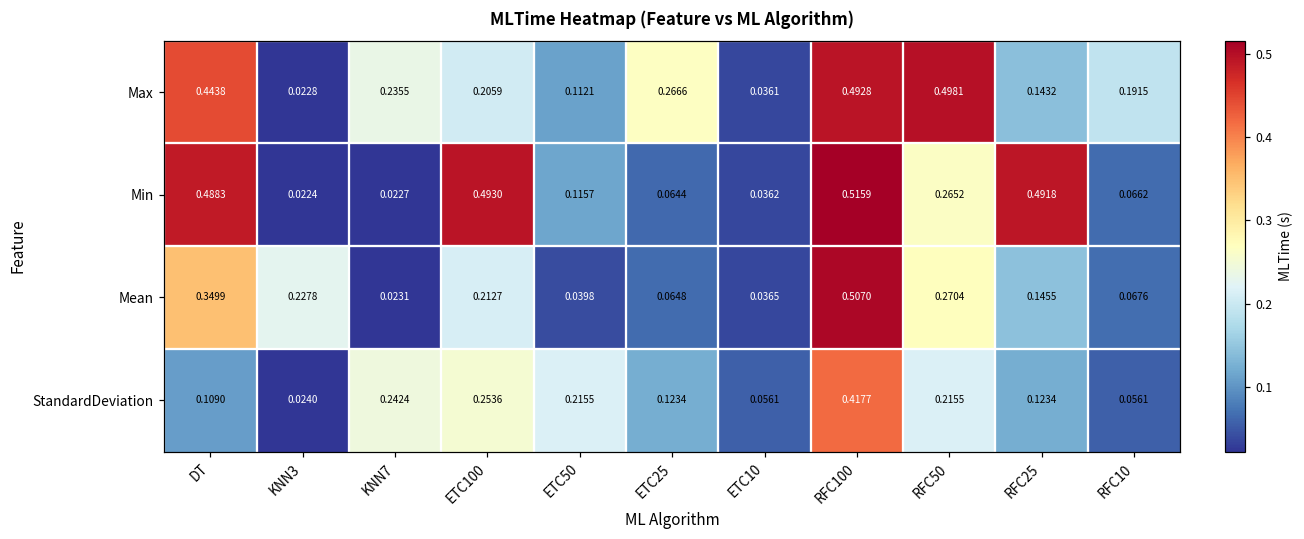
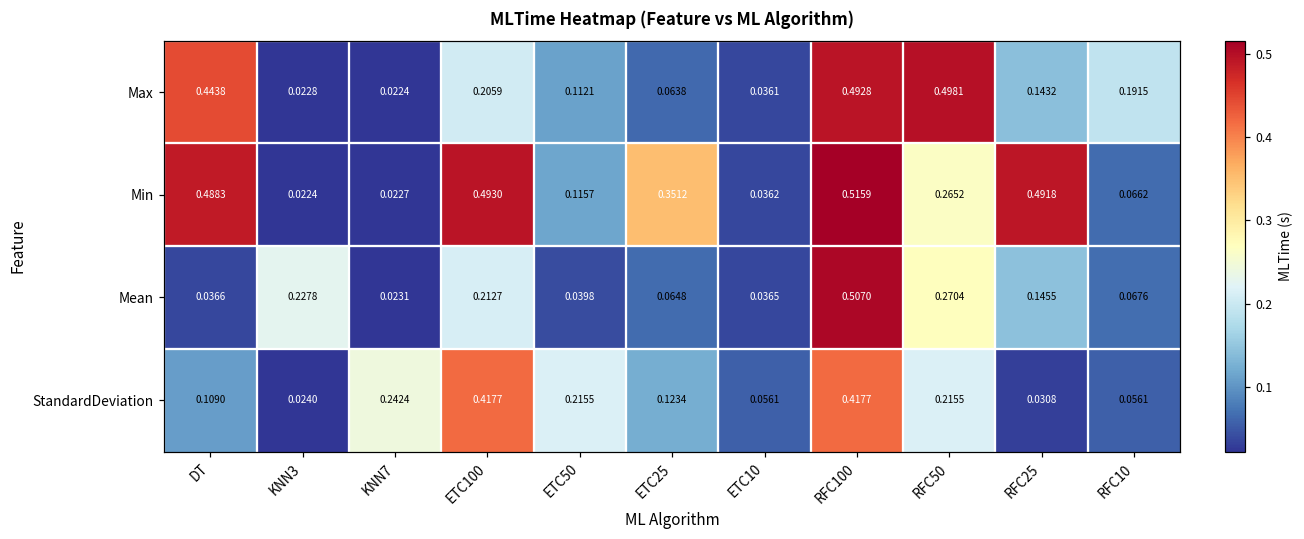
  {
    "Max": {
      "DT": 0.4438,
      "KNN3": 0.0228,
-     "KNN7": 0.2355,
+     "KNN7": 0.0224,
      "ETC100": 0.2059,
      "ETC50": 0.1121,
-     "ETC25": 0.2666,
+     "ETC25": 0.0638,
      "ETC10": 0.0361,
      "RFC100": 0.4928,
      "RFC50": 0.4981,
      "RFC25": 0.1432,
      "RFC10": 0.1915
    },
    "Min": {
      "DT": 0.4883,
      "KNN3": 0.0224,
      "KNN7": 0.0227,
      "ETC100": 0.4930,
      "ETC50": 0.1157,
-     "ETC25": 0.0644,
+     "ETC25": 0.3512,
      "ETC10": 0.0362,
      "RFC100": 0.5159,
      "RFC50": 0.2652,
      "RFC25": 0.4918,
      "RFC10": 0.0662
    },
    "Mean": {
-     "DT": 0.3499,
+     "DT": 0.0366,
      "KNN3": 0.2278,
      "KNN7": 0.0231,
      "ETC100": 0.2127,
      "ETC50": 0.0398,
      "ETC25": 0.0648,
      "ETC10": 0.0365,
      "RFC100": 0.5070,
      "RFC50": 0.2704,
      "RFC25": 0.1455,
      "RFC10": 0.0676
    },
    "StandardDeviation": {
      "DT": 0.1090,
      "KNN3": 0.0240,
      "KNN7": 0.2424,
-     "ETC100": 0.2536,
+     "ETC100": 0.4177,
      "ETC50": 0.2155,
      "ETC25": 0.1234,
      "ETC10": 0.0561,
      "RFC100": 0.4177,
      "RFC50": 0.2155,
-     "RFC25": 0.1234,
+     "RFC25": 0.0308,
      "RFC10": 0.0561
    }
  }
